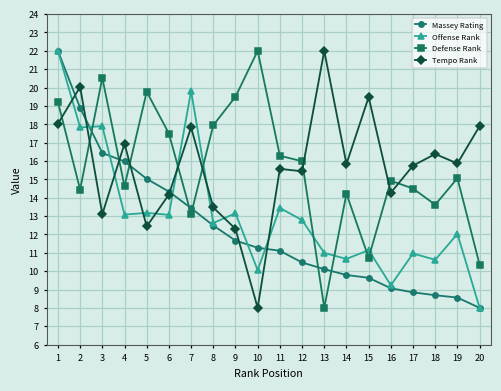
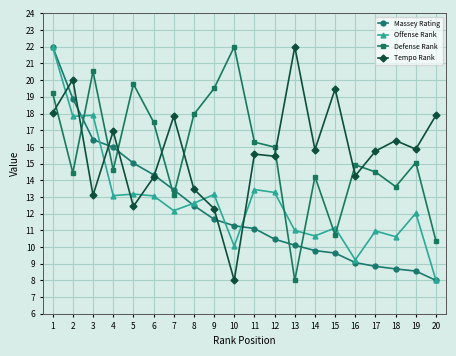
  {
    "Offense Rank": {
      "2": 17.8,
      "3": 17.9,
      "4": 13.1,
      "5": 13.2,
      "6": 13.1,
-     "7": 19.8,
+     "7": 12.2,
      "9": 13.2,
      "10": 10.1,
      "11": 13.4,
-     "12": 12.8,
+     "12": 13.3,
      "13": 11.0,
      "14": 10.7,
      "15": 11.1,
      "16": 9.2,
      "17": 11.0,
      "18": 10.6,
      "19": 12.0
    }
  }
